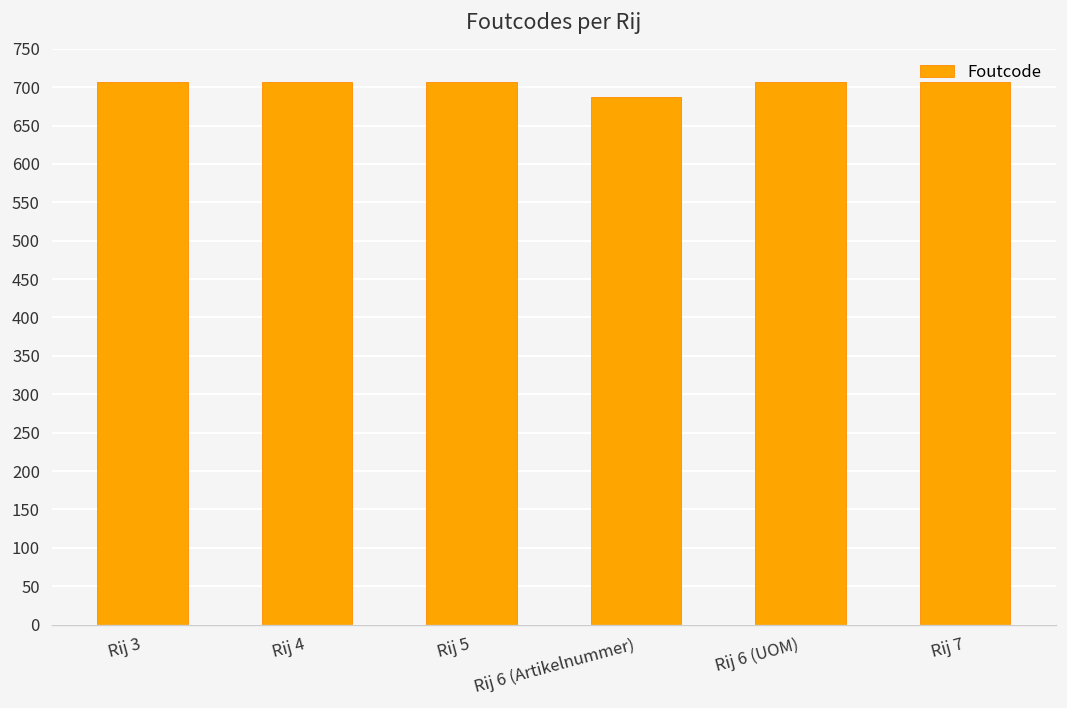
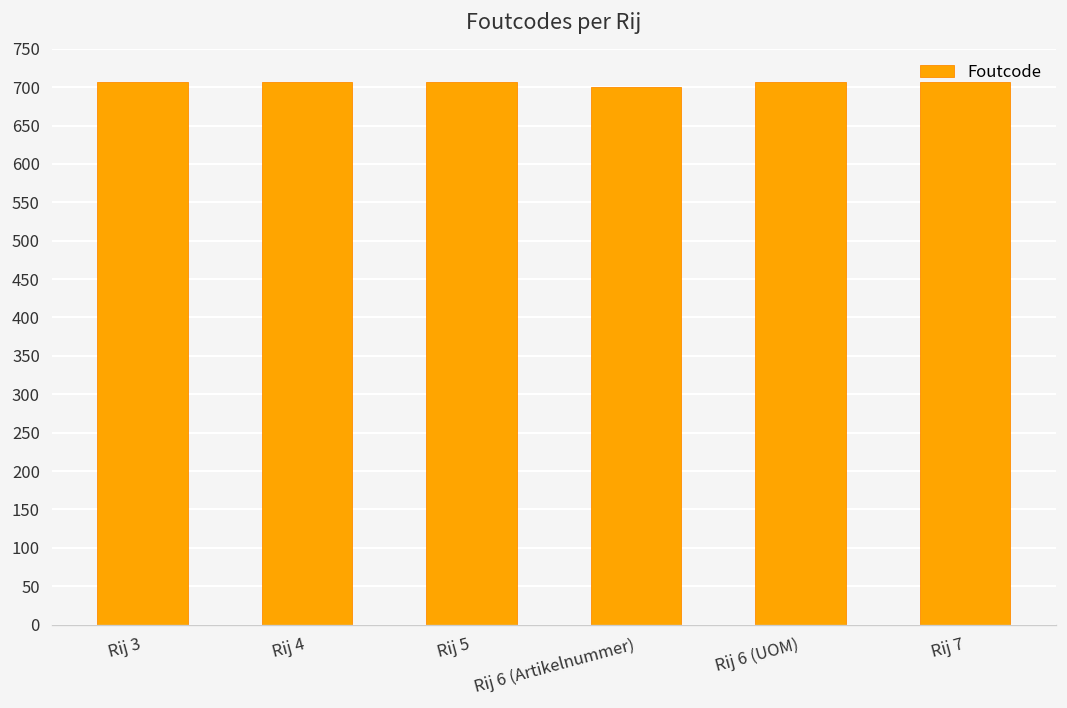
  {
    "Rij 3": 710,
    "Rij 4": 710,
    "Rij 5": 710,
-   "Rij 6 (Artikelnummer)": 690,
+   "Rij 6 (Artikelnummer)": 700,
    "Rij 6 (UOM)": 710,
    "Rij 7": 710
  }
